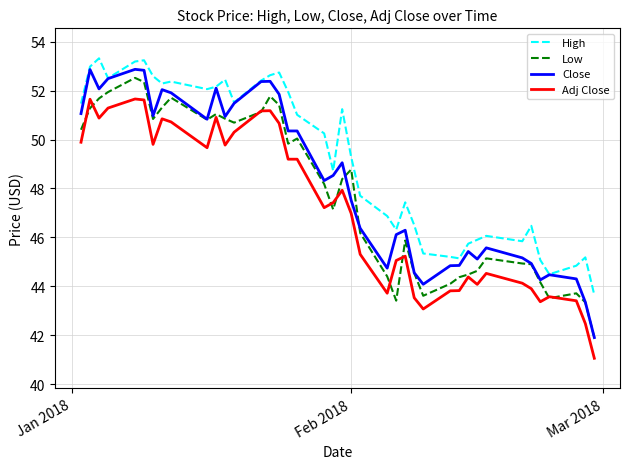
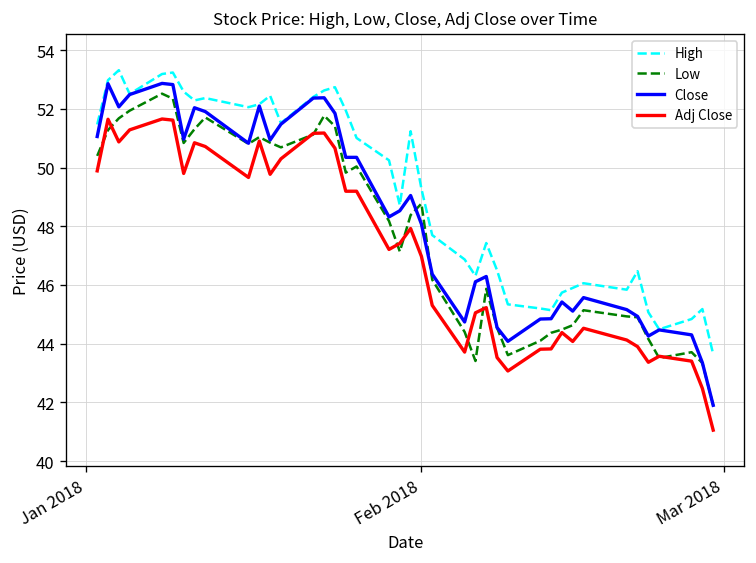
  {
    "High": {
      "Feb 2018": 49.3
    },
    "Low": {
      "Feb 2018": 48.8
    },
    "Close": {
-     "Feb 2018": 47.5
+     "Feb 2018": 48.1
    },
    "Adj Close": {
      "Feb 2018": 47.0
    }
  }
